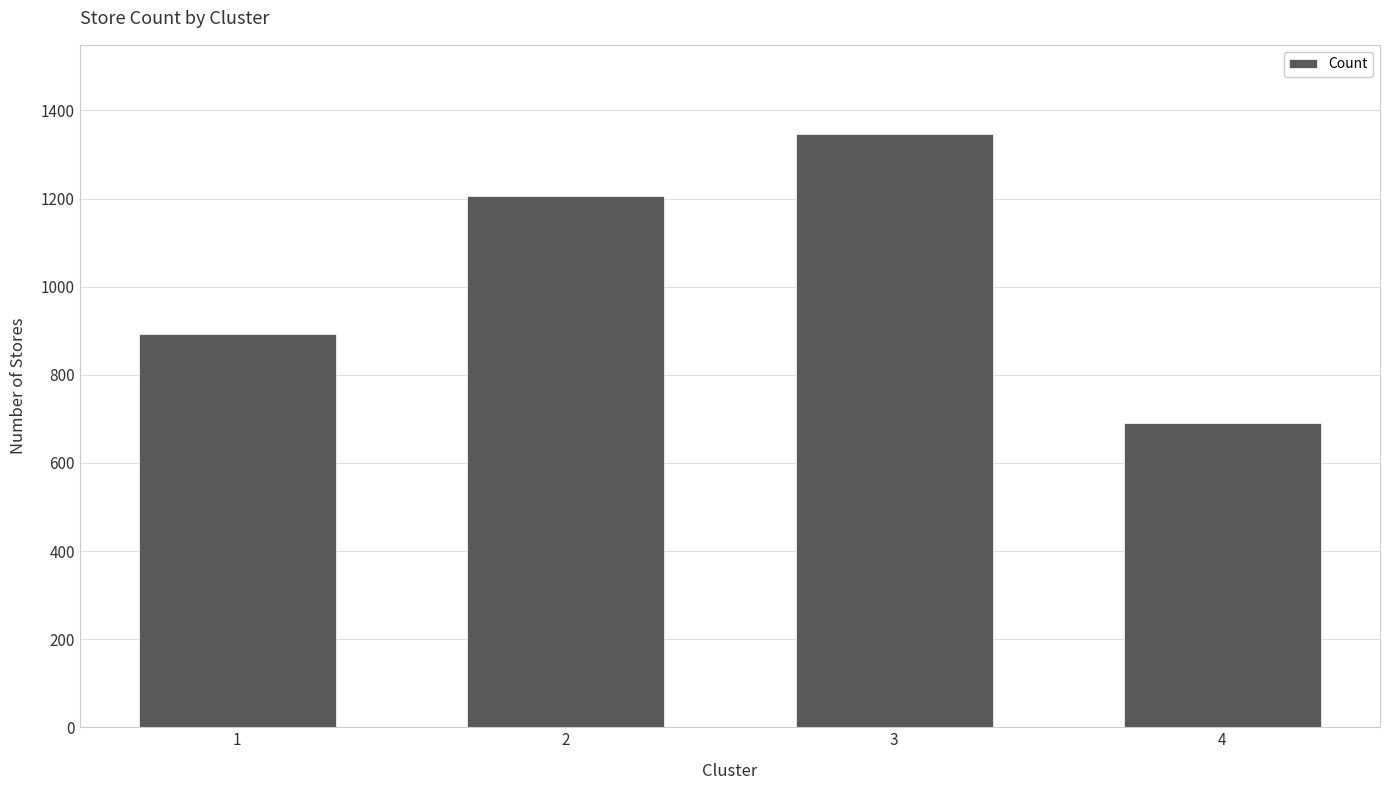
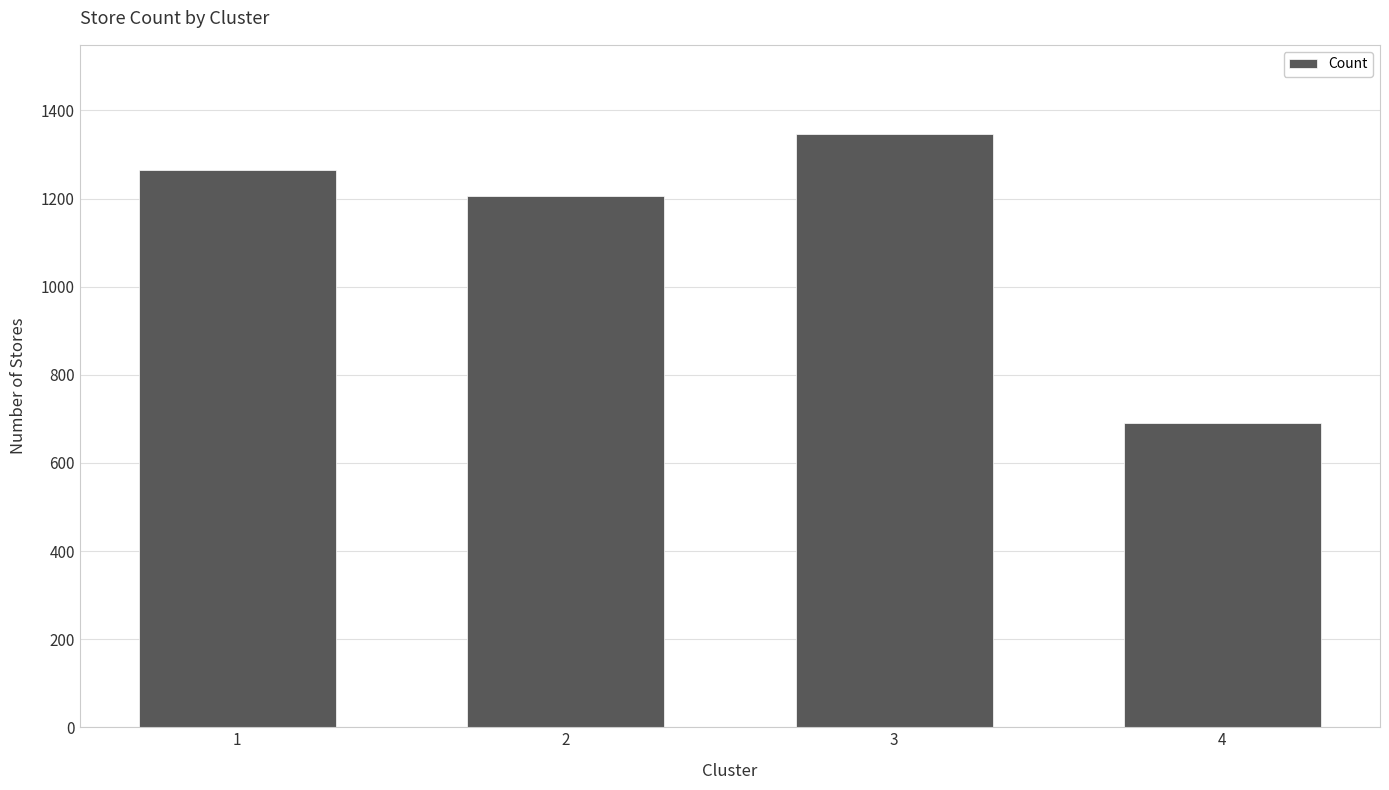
  {
-   "1": 890,
+   "1": 1270,
    "2": 1210,
    "3": 1350,
    "4": 690
  }
